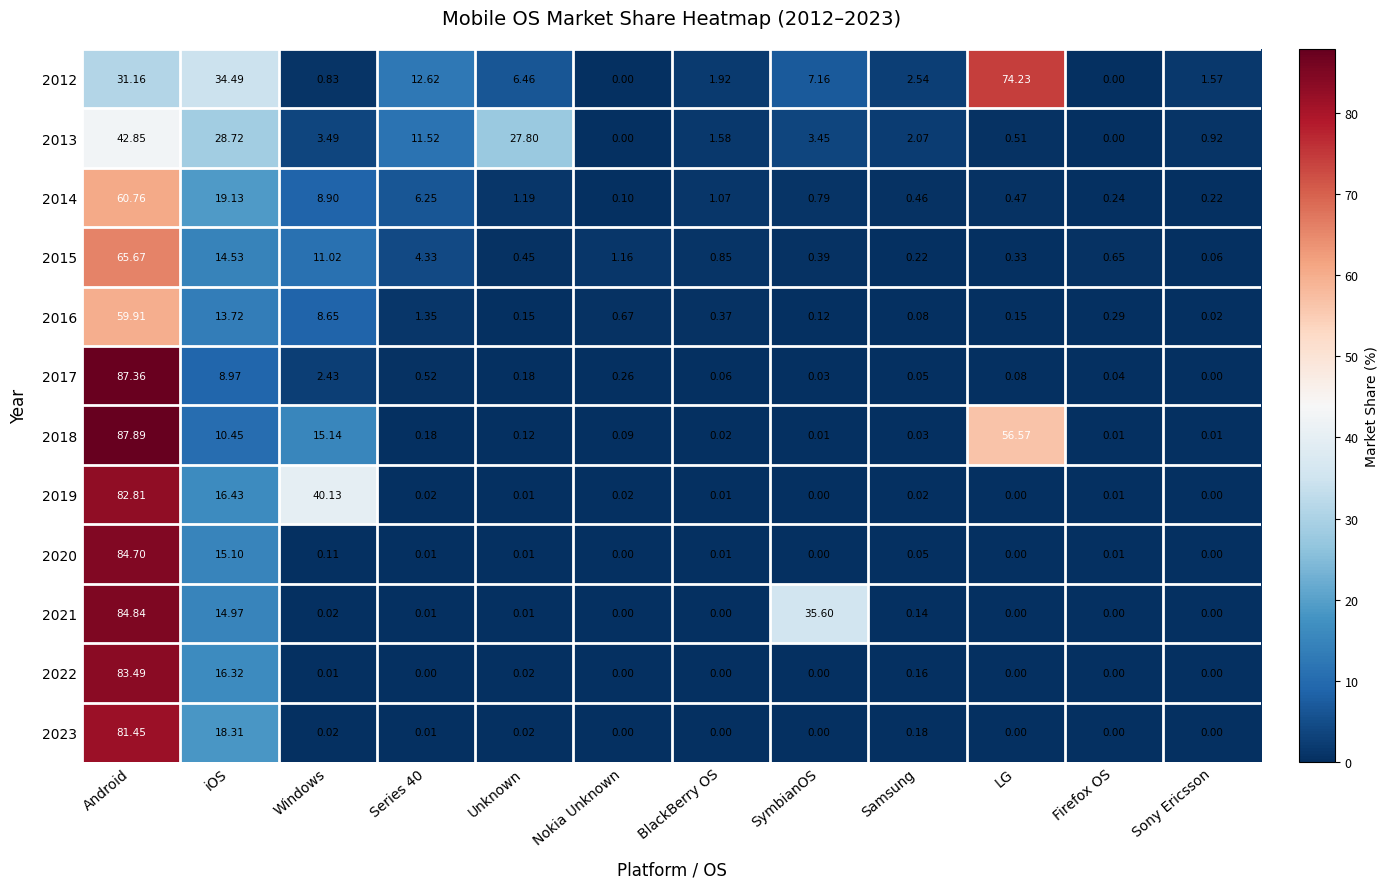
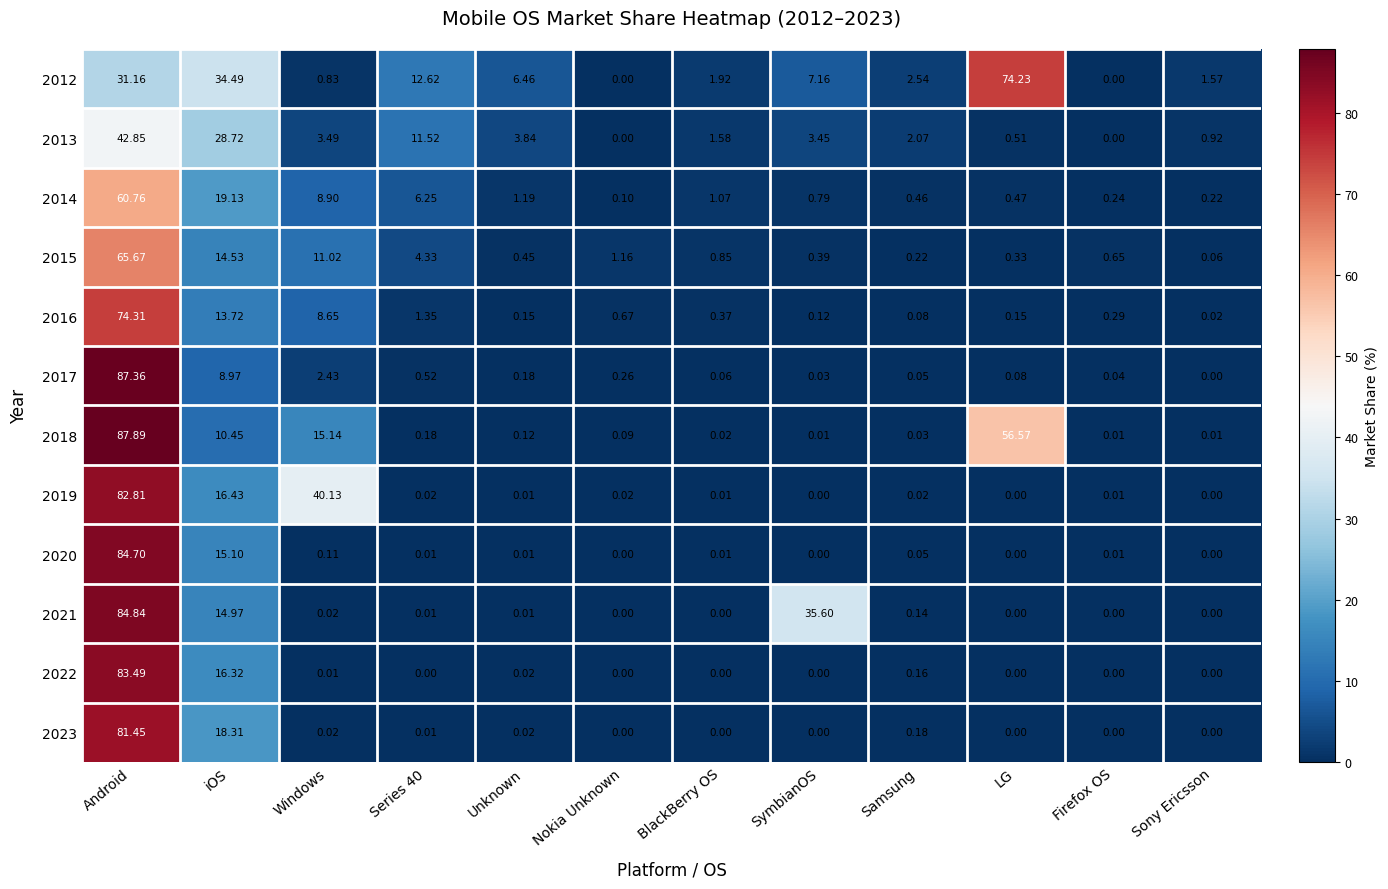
  {
    "2012": {
      "Android": 31.16,
      "iOS": 34.49,
      "Windows": 0.83,
      "Series 40": 12.62,
      "Unknown": 6.46,
      "Nokia Unknown": 0.00,
      "BlackBerry OS": 1.92,
      "SymbianOS": 7.16,
      "Samsung": 2.54,
      "LG": 74.23,
      "Firefox OS": 0.00,
      "Sony Ericsson": 1.57
    },
    "2013": {
      "Android": 42.85,
      "iOS": 28.72,
      "Windows": 3.49,
      "Series 40": 11.52,
-     "Unknown": 27.80,
+     "Unknown": 3.84,
      "Nokia Unknown": 0.00,
      "BlackBerry OS": 1.58,
      "SymbianOS": 3.45,
      "Samsung": 2.07,
      "LG": 0.51,
      "Firefox OS": 0.00,
      "Sony Ericsson": 0.92
    },
    "2014": {
      "Android": 60.76,
      "iOS": 19.13,
      "Windows": 8.90,
      "Series 40": 6.25,
      "Unknown": 1.19,
      "Nokia Unknown": 0.10,
      "BlackBerry OS": 1.07,
      "SymbianOS": 0.79,
      "Samsung": 0.46,
      "LG": 0.47,
      "Firefox OS": 0.24,
      "Sony Ericsson": 0.22
    },
    "2015": {
      "Android": 65.67,
      "iOS": 14.53,
      "Windows": 11.02,
      "Series 40": 4.33,
      "Unknown": 0.45,
      "Nokia Unknown": 1.16,
      "BlackBerry OS": 0.85,
      "SymbianOS": 0.39,
      "Samsung": 0.22,
      "LG": 0.33,
      "Firefox OS": 0.65,
      "Sony Ericsson": 0.06
    },
    "2016": {
-     "Android": 59.91,
+     "Android": 74.31,
      "iOS": 13.72,
      "Windows": 8.65,
      "Series 40": 1.35,
      "Unknown": 0.15,
      "Nokia Unknown": 0.67,
      "BlackBerry OS": 0.37,
      "SymbianOS": 0.12,
      "Samsung": 0.08,
      "LG": 0.15,
      "Firefox OS": 0.29,
      "Sony Ericsson": 0.02
    },
    "2017": {
      "Android": 87.36,
      "iOS": 8.97,
      "Windows": 2.43,
      "Series 40": 0.52,
      "Unknown": 0.18,
      "Nokia Unknown": 0.26,
      "BlackBerry OS": 0.06,
      "SymbianOS": 0.03,
      "Samsung": 0.05,
      "LG": 0.08,
      "Firefox OS": 0.04,
      "Sony Ericsson": 0.00
    },
    "2018": {
      "Android": 87.89,
      "iOS": 10.45,
      "Windows": 15.14,
      "Series 40": 0.18,
      "Unknown": 0.12,
      "Nokia Unknown": 0.09,
      "BlackBerry OS": 0.02,
      "SymbianOS": 0.01,
      "Samsung": 0.03,
      "LG": 56.57,
      "Firefox OS": 0.01,
      "Sony Ericsson": 0.01
    },
    "2019": {
      "Android": 82.81,
      "iOS": 16.43,
      "Windows": 40.13,
      "Series 40": 0.02,
      "Unknown": 0.01,
      "Nokia Unknown": 0.02,
      "BlackBerry OS": 0.01,
      "SymbianOS": 0.00,
      "Samsung": 0.02,
      "LG": 0.00,
      "Firefox OS": 0.01,
      "Sony Ericsson": 0.00
    },
    "2020": {
      "Android": 84.70,
      "iOS": 15.10,
      "Windows": 0.11,
      "Series 40": 0.01,
      "Unknown": 0.01,
      "Nokia Unknown": 0.00,
      "BlackBerry OS": 0.01,
      "SymbianOS": 0.00,
      "Samsung": 0.05,
      "LG": 0.00,
      "Firefox OS": 0.01,
      "Sony Ericsson": 0.00
    },
    "2021": {
      "Android": 84.84,
      "iOS": 14.97,
      "Windows": 0.02,
      "Series 40": 0.01,
      "Unknown": 0.01,
      "Nokia Unknown": 0.00,
      "BlackBerry OS": 0.00,
      "SymbianOS": 35.60,
      "Samsung": 0.14,
      "LG": 0.00,
      "Firefox OS": 0.00,
      "Sony Ericsson": 0.00
    },
    "2022": {
      "Android": 83.49,
      "iOS": 16.32,
      "Windows": 0.01,
      "Series 40": 0.00,
      "Unknown": 0.02,
      "Nokia Unknown": 0.00,
      "BlackBerry OS": 0.00,
      "SymbianOS": 0.00,
      "Samsung": 0.16,
      "LG": 0.00,
      "Firefox OS": 0.00,
      "Sony Ericsson": 0.00
    },
    "2023": {
      "Android": 81.45,
      "iOS": 18.31,
      "Windows": 0.02,
      "Series 40": 0.01,
      "Unknown": 0.02,
      "Nokia Unknown": 0.00,
      "BlackBerry OS": 0.00,
      "SymbianOS": 0.00,
      "Samsung": 0.18,
      "LG": 0.00,
      "Firefox OS": 0.00,
      "Sony Ericsson": 0.00
    }
  }
